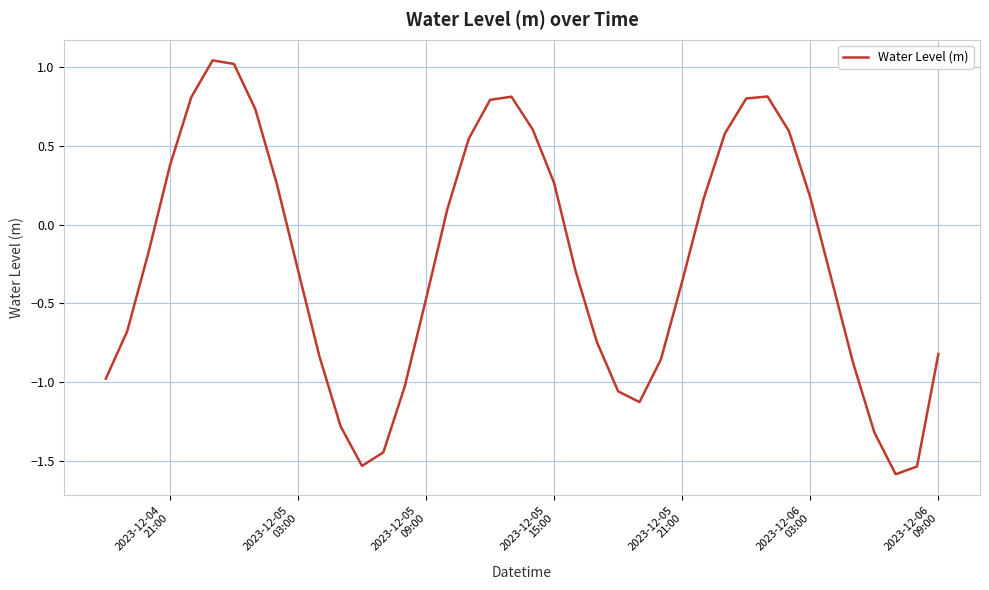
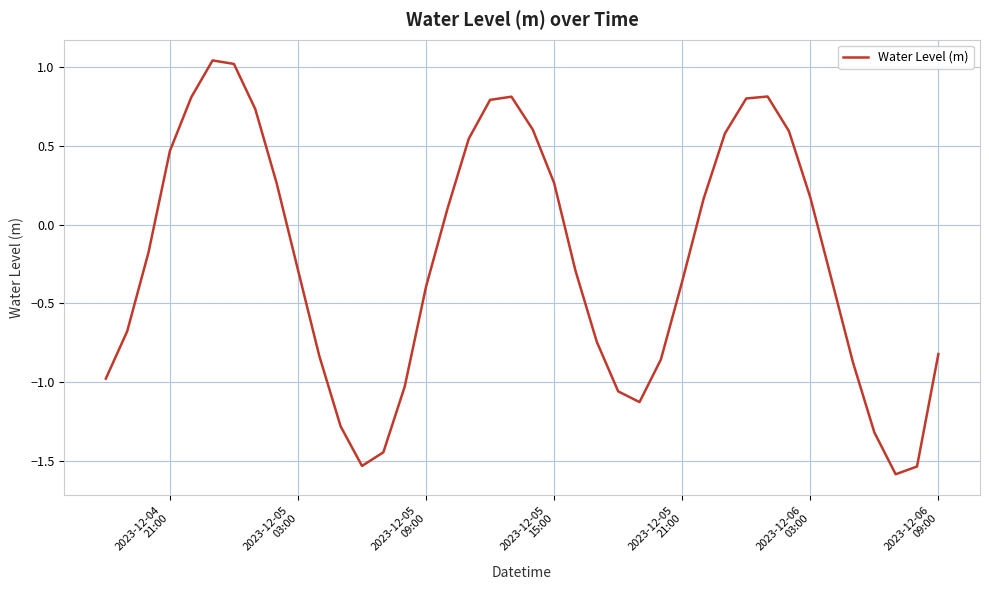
  {
-   "2023-12-04 21:00": 0.37,
+   "2023-12-04 21:00": 0.47,
    "2023-12-05 03:00": -0.29,
-   "2023-12-05 09:00": -0.47,
+   "2023-12-05 09:00": -0.39,
    "2023-12-05 15:00": 0.26,
    "2023-12-05 21:00": -0.36,
    "2023-12-06 03:00": 0.17,
    "2023-12-06 09:00": -0.82
  }
